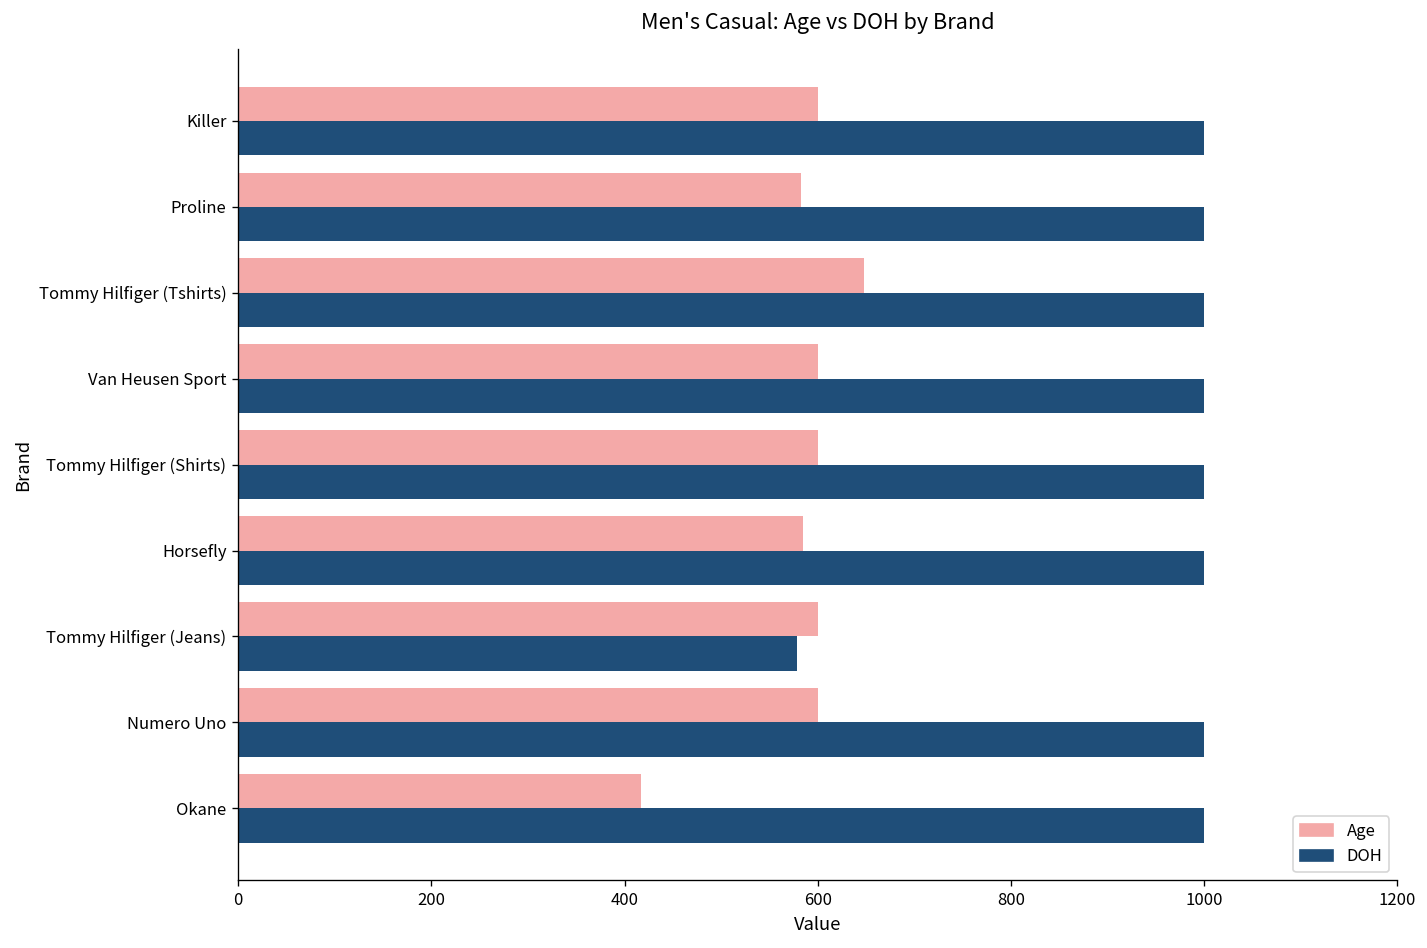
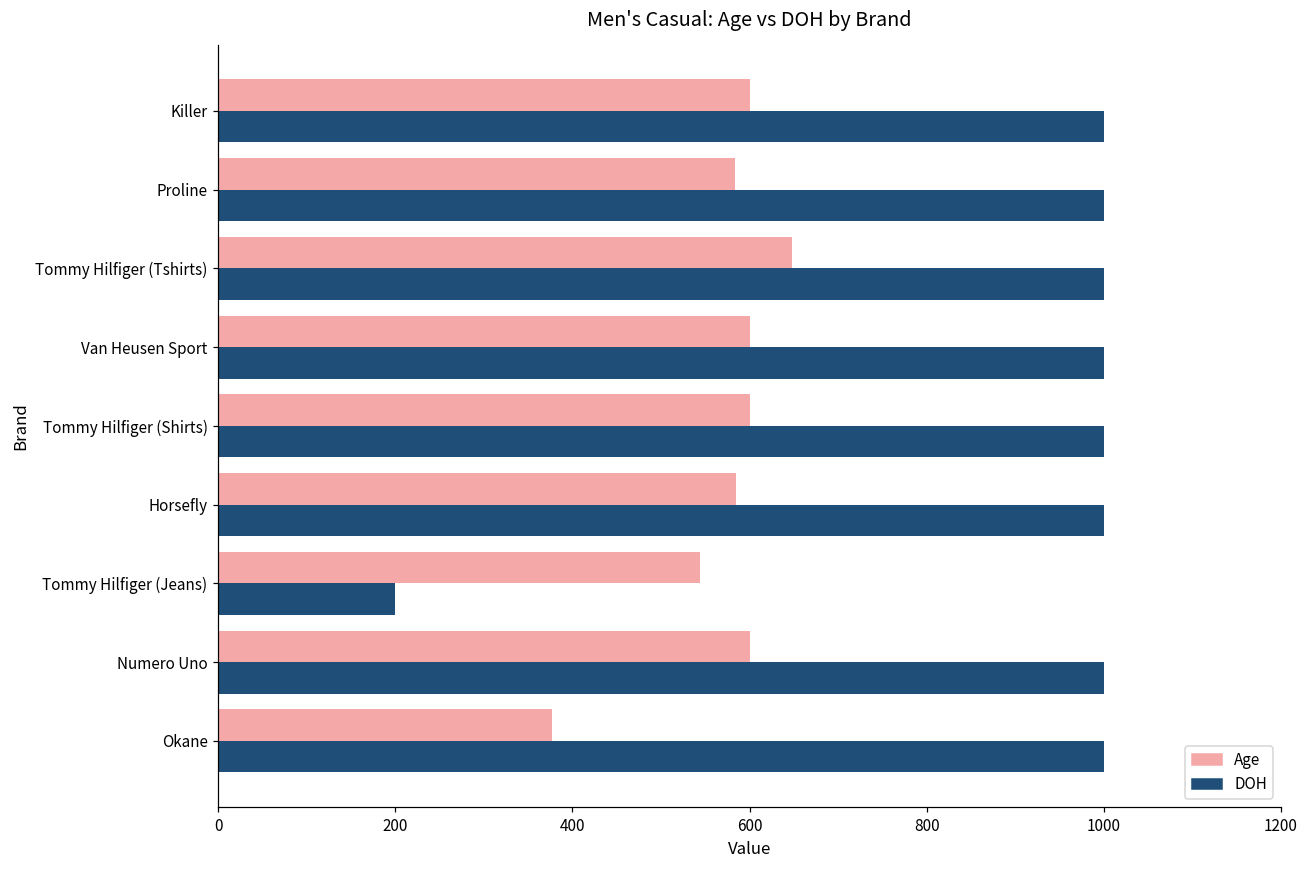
  {
    "Age": {
      "Killer": 600,
      "Proline": 580,
      "Tommy Hilfiger (Tshirts)": 650,
      "Van Heusen Sport": 600,
      "Tommy Hilfiger (Shirts)": 600,
      "Horsefly": 590,
-     "Tommy Hilfiger (Jeans)": 600,
+     "Tommy Hilfiger (Jeans)": 540,
      "Numero Uno": 600,
-     "Okane": 420
+     "Okane": 380
    },
    "DOH": {
      "Killer": 1000,
      "Proline": 1000,
      "Tommy Hilfiger (Tshirts)": 1000,
      "Van Heusen Sport": 1000,
      "Tommy Hilfiger (Shirts)": 1000,
      "Horsefly": 1000,
-     "Tommy Hilfiger (Jeans)": 580,
+     "Tommy Hilfiger (Jeans)": 200,
      "Numero Uno": 1000,
      "Okane": 1000
    }
  }
